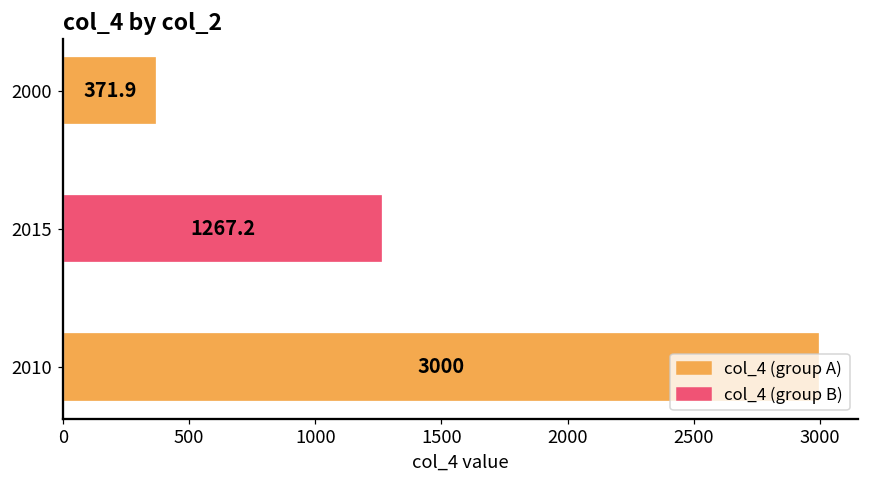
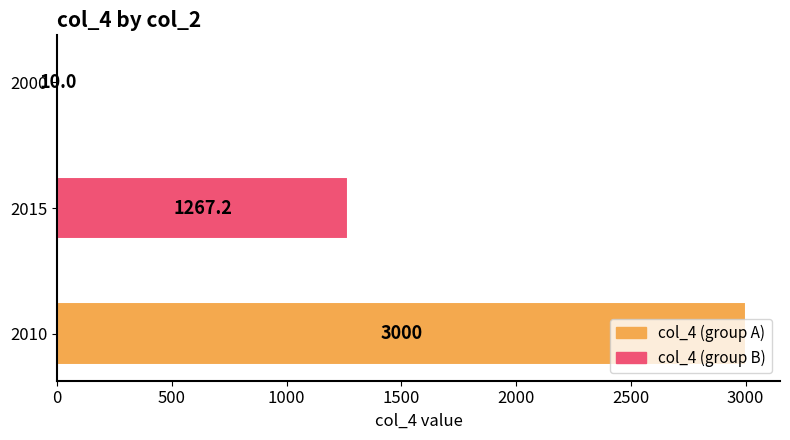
  {
-   "2000": 371.9,
+   "2000": 10.0,
    "2015": 1267.2
  }
